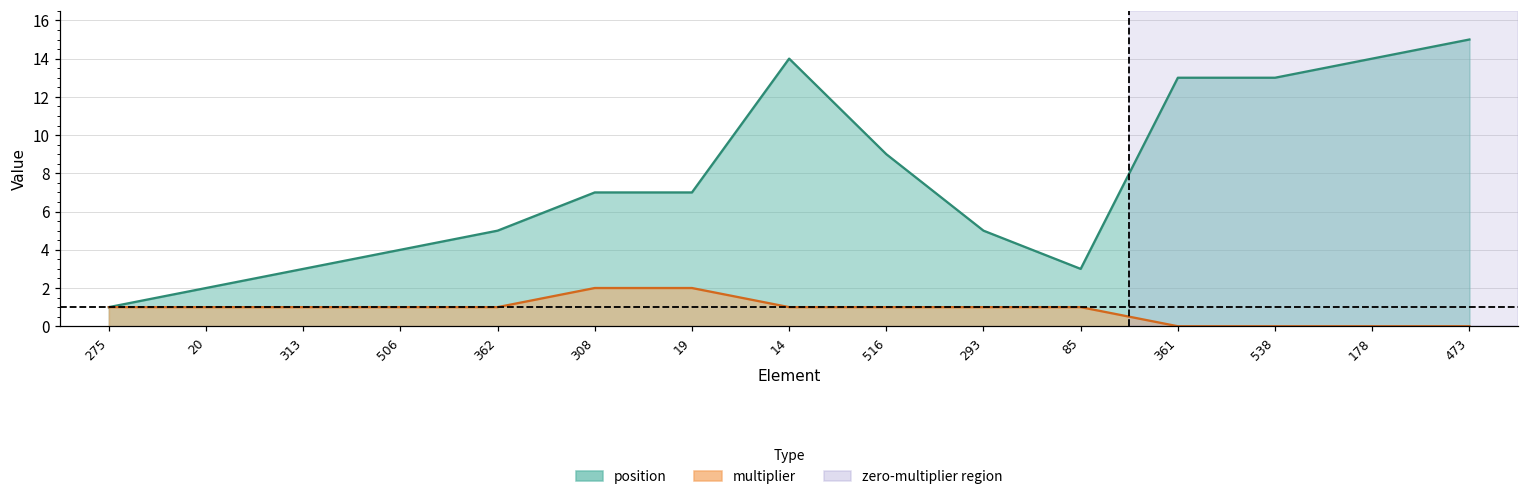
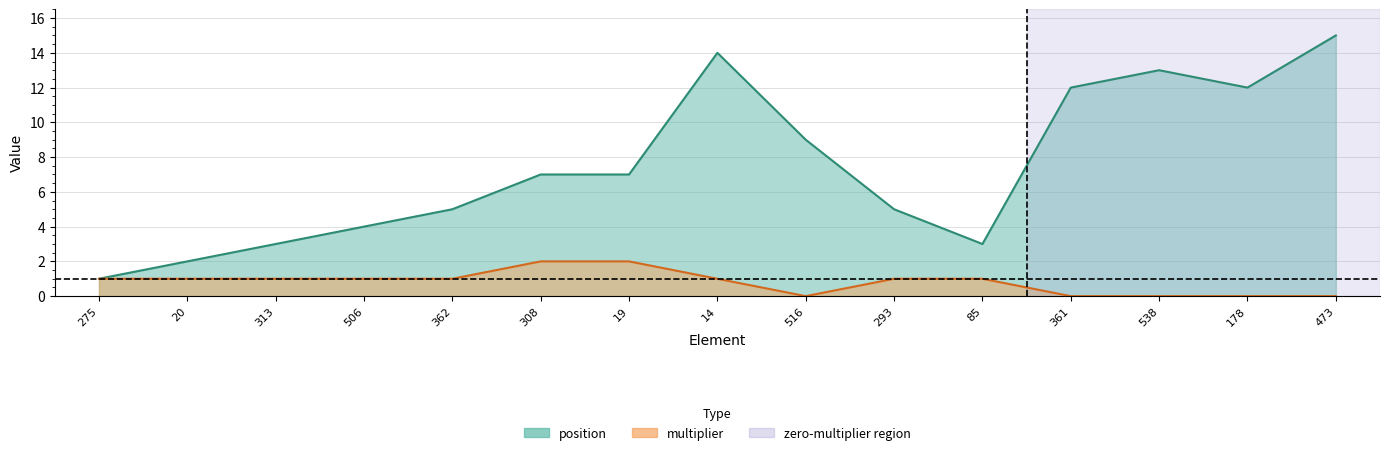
  {
    "position": {
      "20": 2,
      "313": 3,
      "506": 4,
      "362": 5,
      "308": 7,
      "19": 7,
      "14": 14,
      "516": 9,
      "293": 5,
      "85": 3,
-     "361": 13,
+     "361": 12,
      "538": 13,
-     "178": 14,
+     "178": 12,
      "473": 15
    },
    "multiplier": {
      "20": 1,
      "313": 1,
      "506": 1,
      "362": 1,
      "308": 2,
      "19": 2,
      "14": 1,
-     "516": 1,
+     "516": 0,
      "293": 1,
      "85": 1,
      "361": 0,
      "538": 0,
      "178": 0,
      "473": 0
    }
  }
